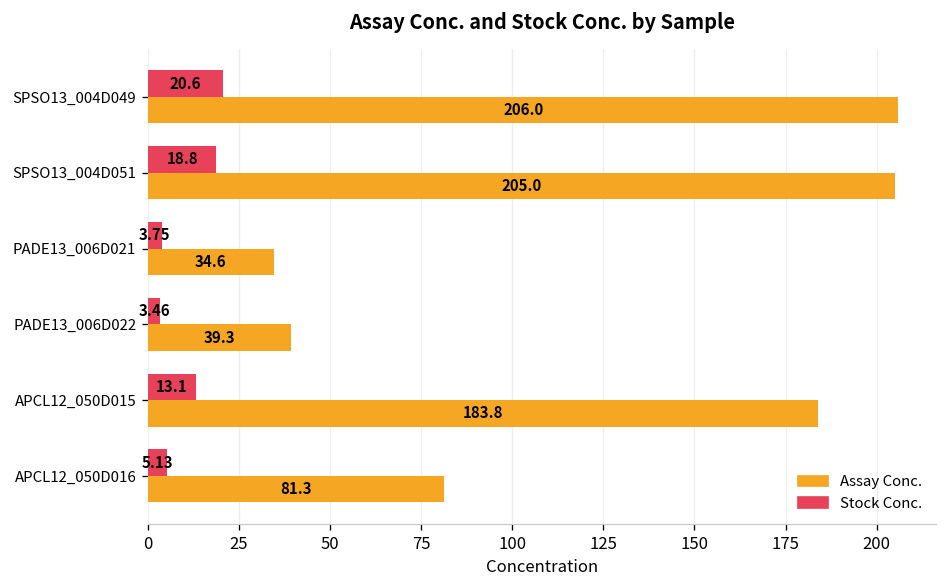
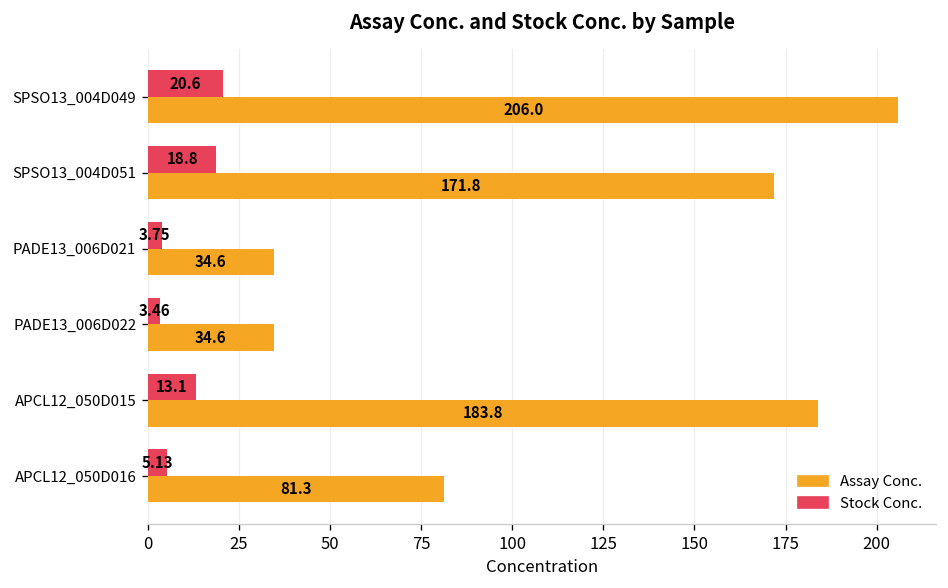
  {
    "Assay Conc.": {
      "SPSO13_004D049": 206.0,
-     "SPSO13_004D051": 205.0,
+     "SPSO13_004D051": 171.8,
      "PADE13_006D021": 34.6,
-     "PADE13_006D022": 39.3,
+     "PADE13_006D022": 34.6,
      "APCL12_050D015": 183.8,
      "APCL12_050D016": 81.3
    },
    "Stock Conc.": {
      "SPSO13_004D049": 20.6,
      "SPSO13_004D051": 18.8,
      "PADE13_006D021": 3.75,
      "PADE13_006D022": 3.46,
      "APCL12_050D015": 13.1,
      "APCL12_050D016": 5.13
    }
  }
